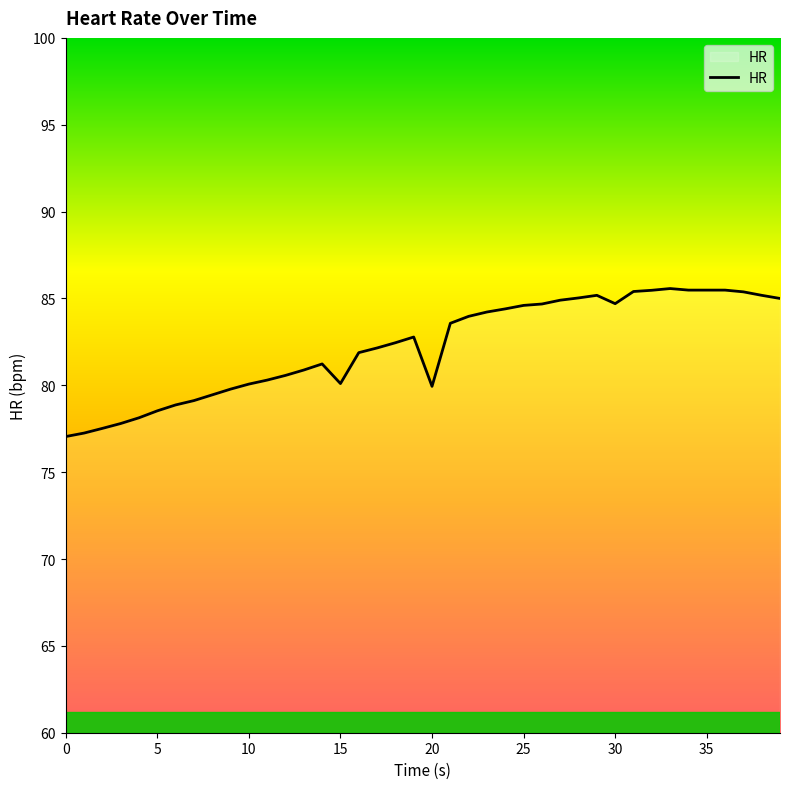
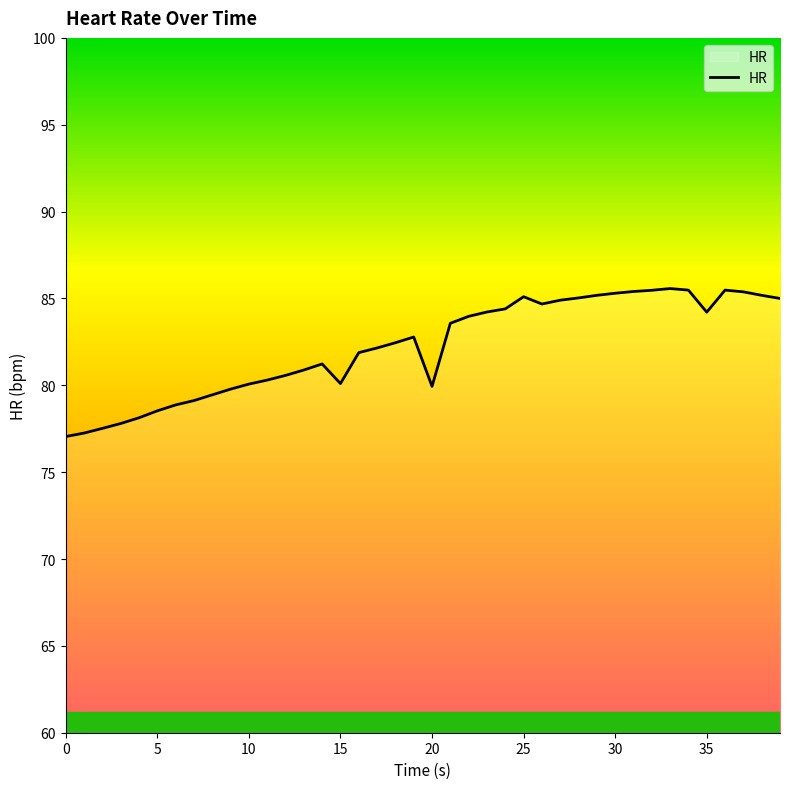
  {
    "0": 77.1,
    "5": 78.5,
    "10": 80.1,
    "15": 80.1,
    "20": 79.9,
-   "25": 84.6,
-   "30": 84.7,
-   "35": 85.5
+   "25": 85.1,
+   "30": 85.3,
+   "35": 84.2
  }
